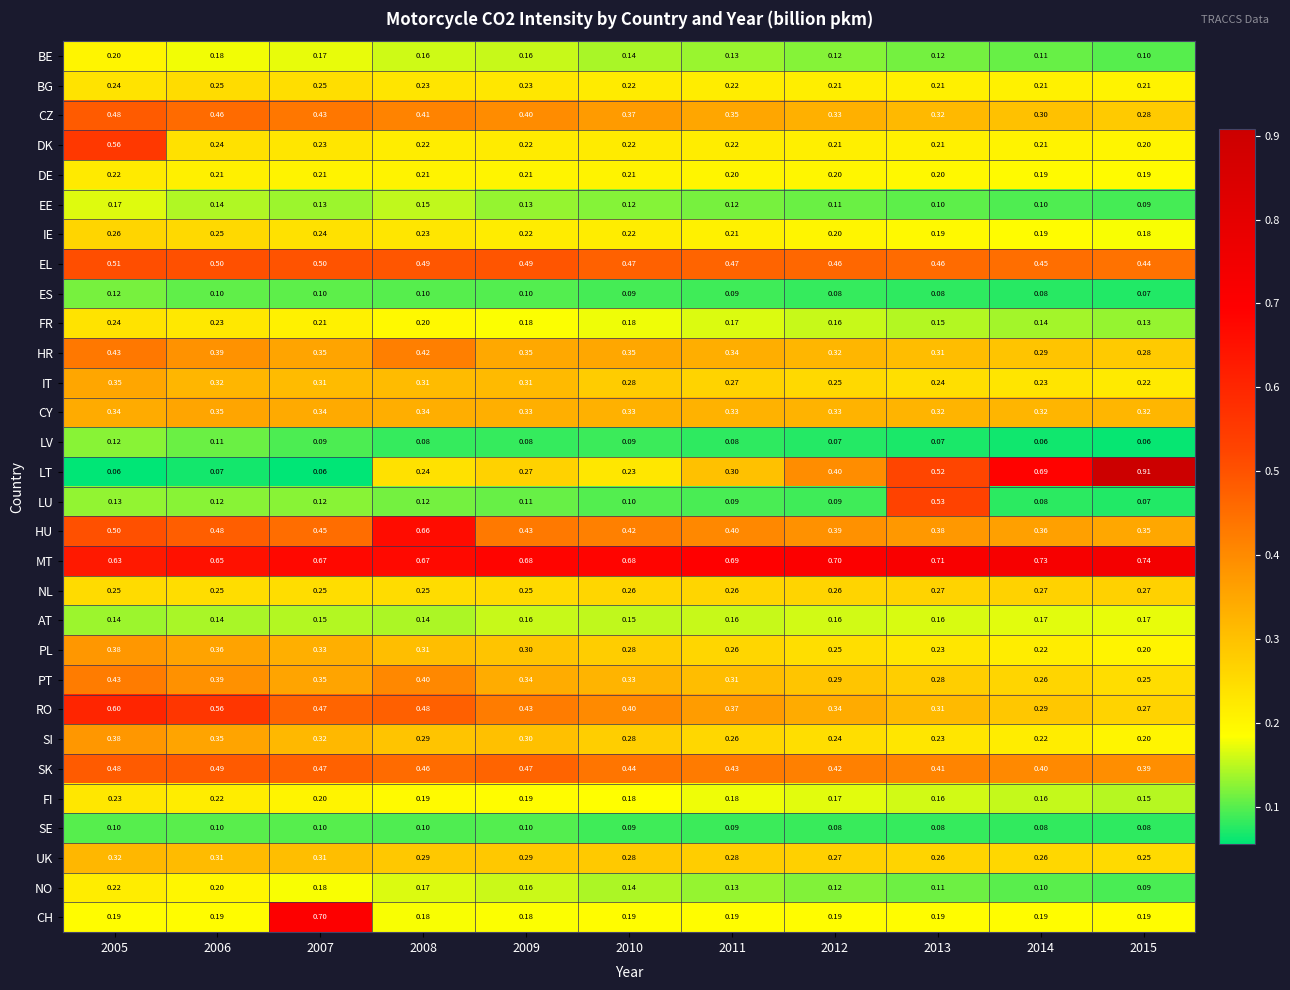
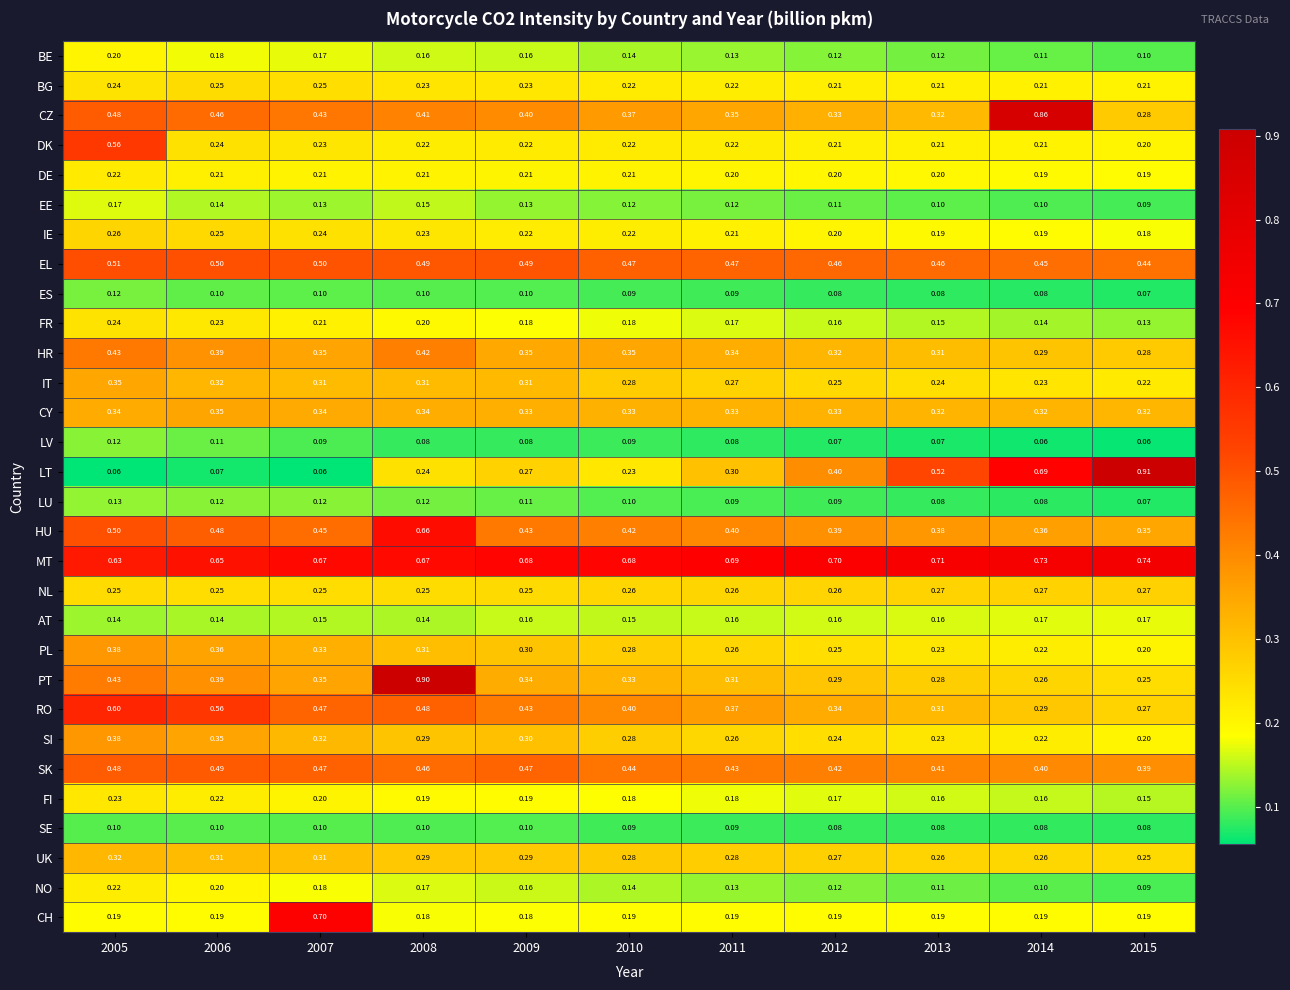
  {
    "CZ": {
      "2005": 0.48,
      "2006": 0.46,
      "2007": 0.43,
      "2008": 0.41,
      "2009": 0.40,
      "2010": 0.37,
      "2011": 0.35,
      "2012": 0.33,
      "2013": 0.32,
-     "2014": 0.30,
+     "2014": 0.86,
      "2015": 0.28
    },
    "LU": {
      "2005": 0.13,
      "2006": 0.12,
      "2007": 0.12,
      "2008": 0.12,
      "2009": 0.11,
      "2010": 0.10,
      "2011": 0.09,
      "2012": 0.09,
-     "2013": 0.53,
+     "2013": 0.08,
      "2014": 0.08,
      "2015": 0.07
    },
    "PT": {
      "2005": 0.43,
      "2006": 0.39,
      "2007": 0.35,
-     "2008": 0.40,
+     "2008": 0.90,
      "2009": 0.34,
      "2010": 0.33,
      "2011": 0.31,
      "2012": 0.29,
      "2013": 0.28,
      "2014": 0.26,
      "2015": 0.25
    }
  }
